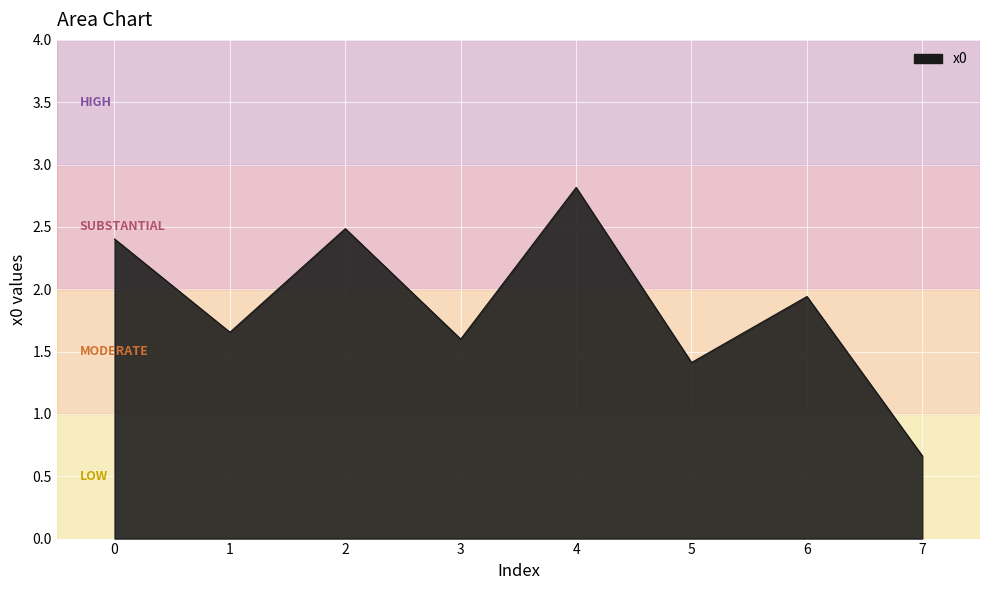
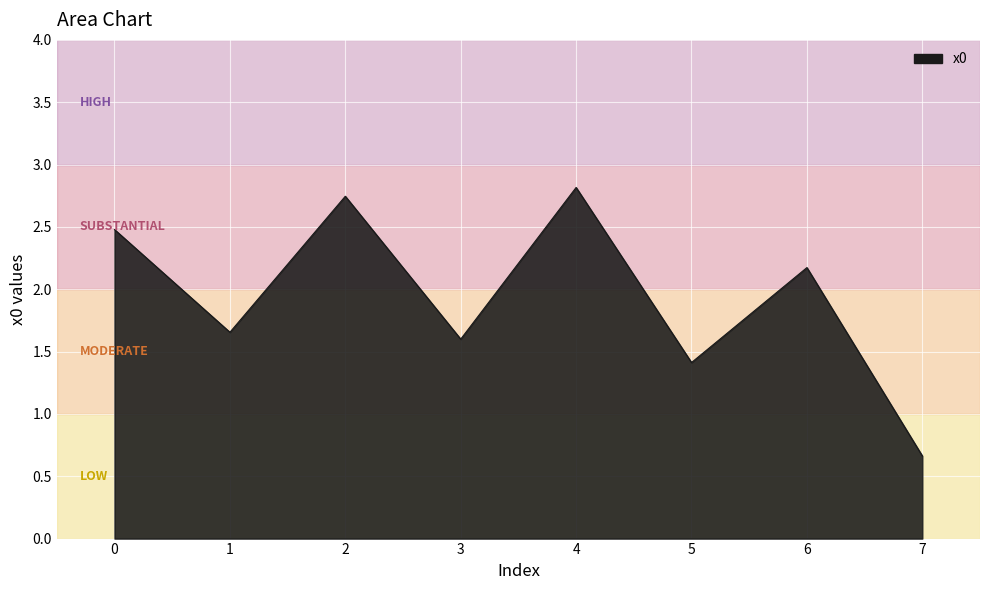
  {
-   "0": 2.40,
+   "0": 2.48,
    "1": 1.65,
-   "2": 2.49,
+   "2": 2.75,
    "3": 1.60,
    "4": 2.82,
    "5": 1.41,
-   "6": 1.94,
+   "6": 2.17,
    "7": 0.66
  }
